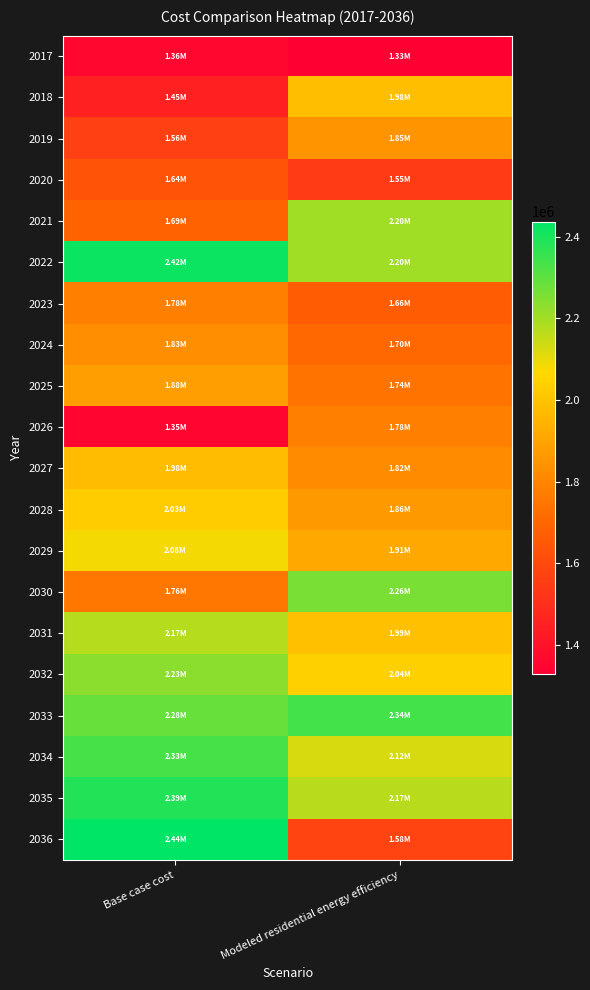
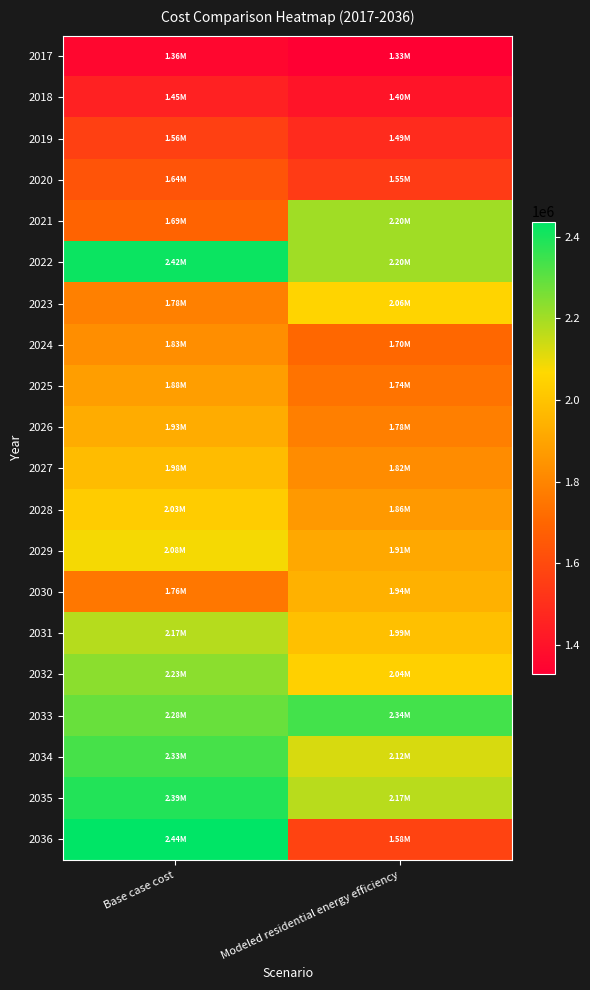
  {
    "2017": {
      "Base case cost": "1.36M",
      "Modeled residential energy efficiency": "1.33M"
    },
    "2018": {
      "Base case cost": "1.45M",
-     "Modeled residential energy efficiency": "1.98M"
+     "Modeled residential energy efficiency": "1.40M"
    },
    "2019": {
      "Base case cost": "1.56M",
-     "Modeled residential energy efficiency": "1.85M"
+     "Modeled residential energy efficiency": "1.49M"
    },
    "2020": {
      "Base case cost": "1.64M",
      "Modeled residential energy efficiency": "1.55M"
    },
    "2021": {
      "Base case cost": "1.69M",
      "Modeled residential energy efficiency": "2.20M"
    },
    "2022": {
      "Base case cost": "2.42M",
      "Modeled residential energy efficiency": "2.20M"
    },
    "2023": {
      "Base case cost": "1.78M",
-     "Modeled residential energy efficiency": "1.66M"
+     "Modeled residential energy efficiency": "2.06M"
    },
    "2024": {
      "Base case cost": "1.83M",
      "Modeled residential energy efficiency": "1.70M"
    },
    "2025": {
      "Base case cost": "1.88M",
      "Modeled residential energy efficiency": "1.74M"
    },
    "2026": {
-     "Base case cost": "1.35M",
+     "Base case cost": "1.93M",
      "Modeled residential energy efficiency": "1.78M"
    },
    "2027": {
      "Base case cost": "1.98M",
      "Modeled residential energy efficiency": "1.82M"
    },
    "2028": {
      "Base case cost": "2.03M",
      "Modeled residential energy efficiency": "1.86M"
    },
    "2029": {
      "Base case cost": "2.08M",
      "Modeled residential energy efficiency": "1.91M"
    },
    "2030": {
      "Base case cost": "1.76M",
-     "Modeled residential energy efficiency": "2.26M"
+     "Modeled residential energy efficiency": "1.94M"
    },
    "2031": {
      "Base case cost": "2.17M",
      "Modeled residential energy efficiency": "1.99M"
    },
    "2032": {
      "Base case cost": "2.23M",
      "Modeled residential energy efficiency": "2.04M"
    },
    "2033": {
      "Base case cost": "2.28M",
      "Modeled residential energy efficiency": "2.34M"
    },
    "2034": {
      "Base case cost": "2.33M",
      "Modeled residential energy efficiency": "2.12M"
    },
    "2035": {
      "Base case cost": "2.39M",
      "Modeled residential energy efficiency": "2.17M"
    },
    "2036": {
      "Base case cost": "2.44M",
      "Modeled residential energy efficiency": "1.58M"
    }
  }
